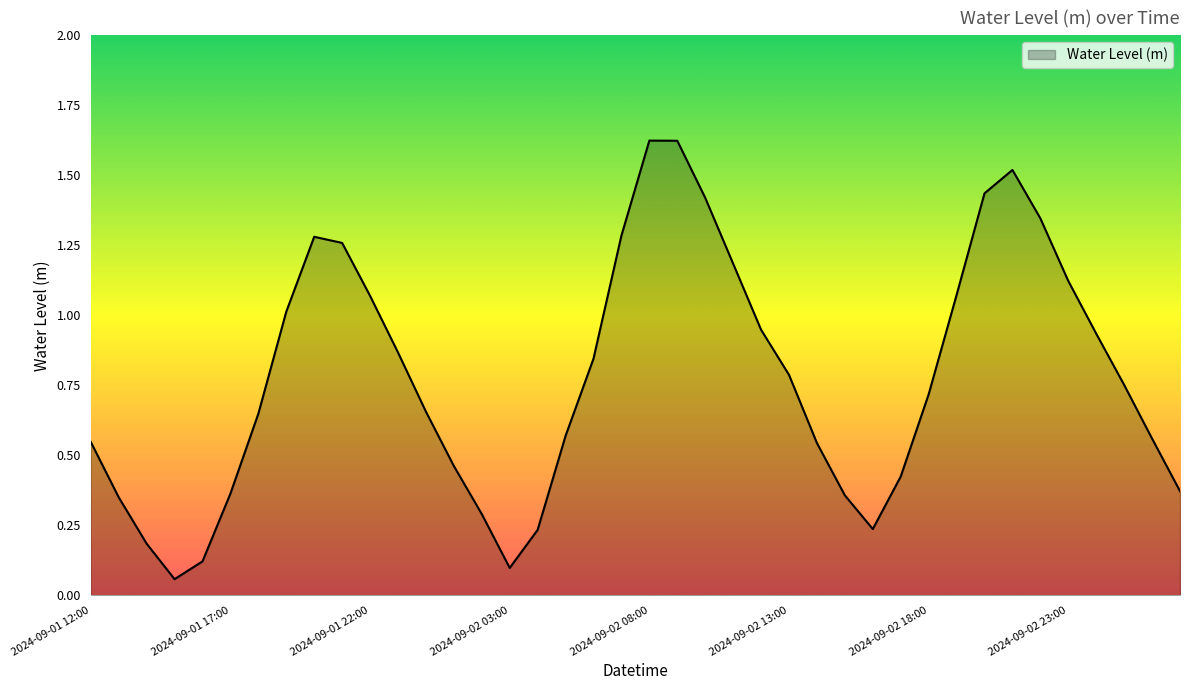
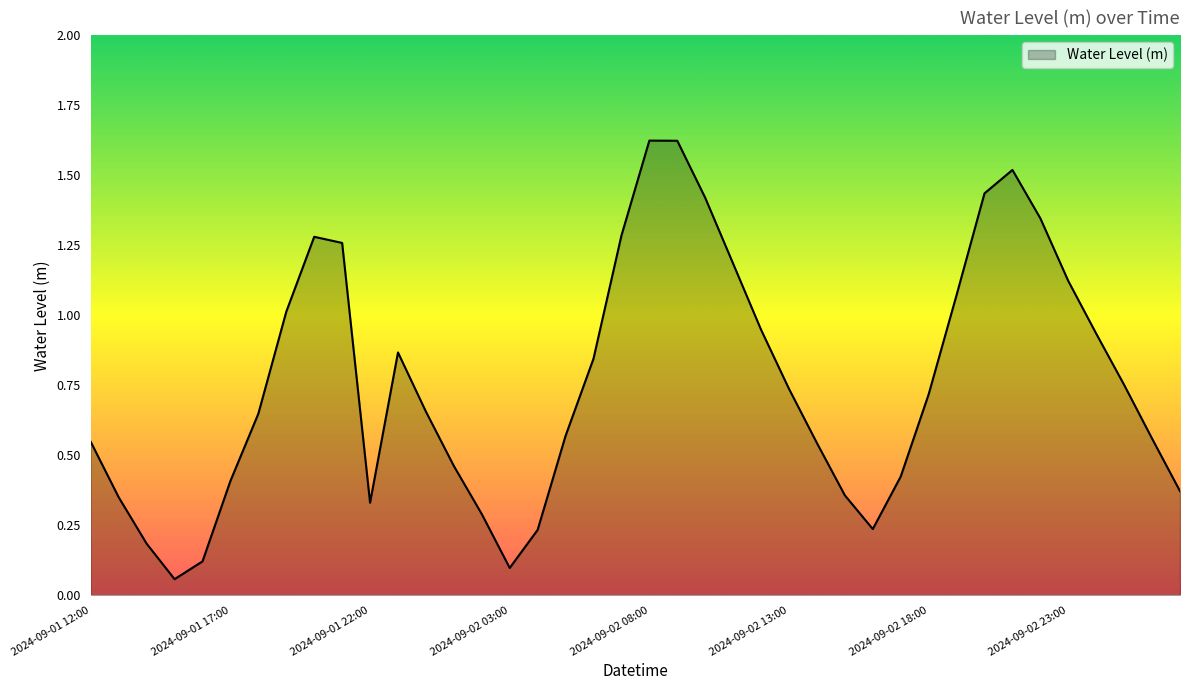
  {
    "2024-09-01 12:00": 0.55,
-   "2024-09-01 17:00": 0.36,
-   "2024-09-01 22:00": 1.07,
+   "2024-09-01 17:00": 0.41,
+   "2024-09-01 22:00": 0.33,
    "2024-09-02 03:00": 0.10,
    "2024-09-02 08:00": 1.62,
-   "2024-09-02 13:00": 0.79,
+   "2024-09-02 13:00": 0.74,
    "2024-09-02 18:00": 0.72,
    "2024-09-02 23:00": 1.12
  }
